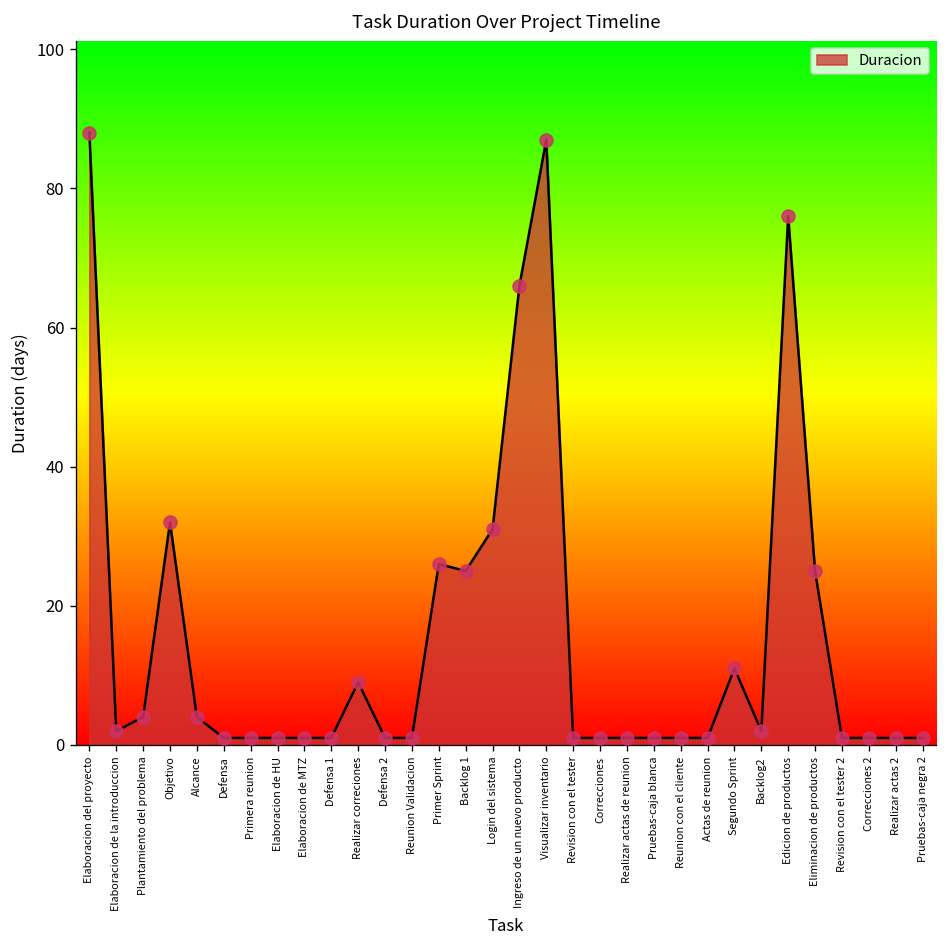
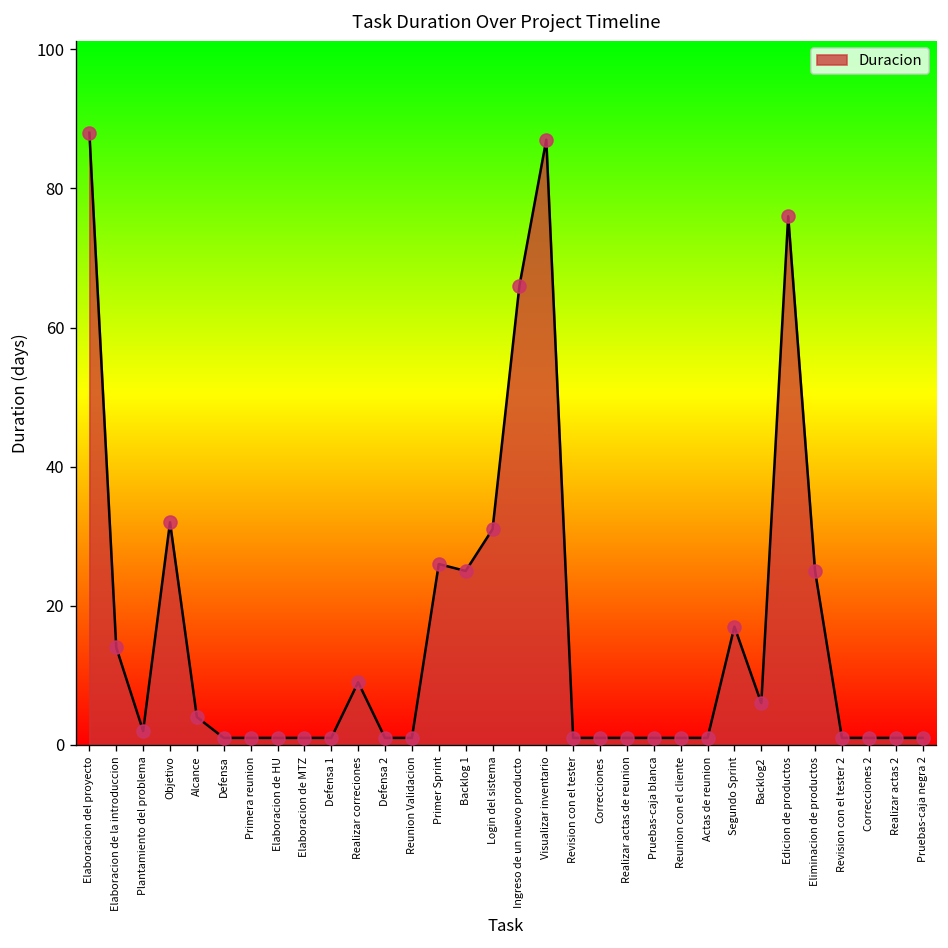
  {
    "Elaboracion del proyecto": 88,
-   "Elaboracion de la introduccion": 2,
-   "Plantamiento del problema": 4,
+   "Elaboracion de la introduccion": 14,
+   "Plantamiento del problema": 2,
    "Objetivo": 32,
    "Alcance": 4,
    "Defensa": 1,
    "Primera reunion": 1,
    "Elaboracion de HU": 1,
    "Elaboracion de MTZ": 1,
    "Defensa 1": 1,
    "Realizar correciones": 9,
    "Defensa 2": 1,
    "Reunion Validacion": 1,
    "Primer Sprint": 26,
    "Backlog 1": 25,
    "Login del sistema": 31,
    "Ingreso de un nuevo producto": 66,
    "Visualizar inventario": 87,
    "Revision con el tester": 1,
    "Correcciones": 1,
    "Realizar actas de reunion": 1,
    "Pruebas-caja blanca": 1,
    "Reunion con el cliente": 1,
    "Actas de reunion": 1,
-   "Segundo Sprint": 11,
-   "Backlog2": 2,
+   "Segundo Sprint": 17,
+   "Backlog2": 6,
    "Edicion de productos": 76,
    "Eliminacion de productos": 25,
    "Revision con el tester 2": 1,
    "Correcciones 2": 1,
    "Realizar actas 2": 1,
    "Pruebas-caja negra 2": 1
  }
